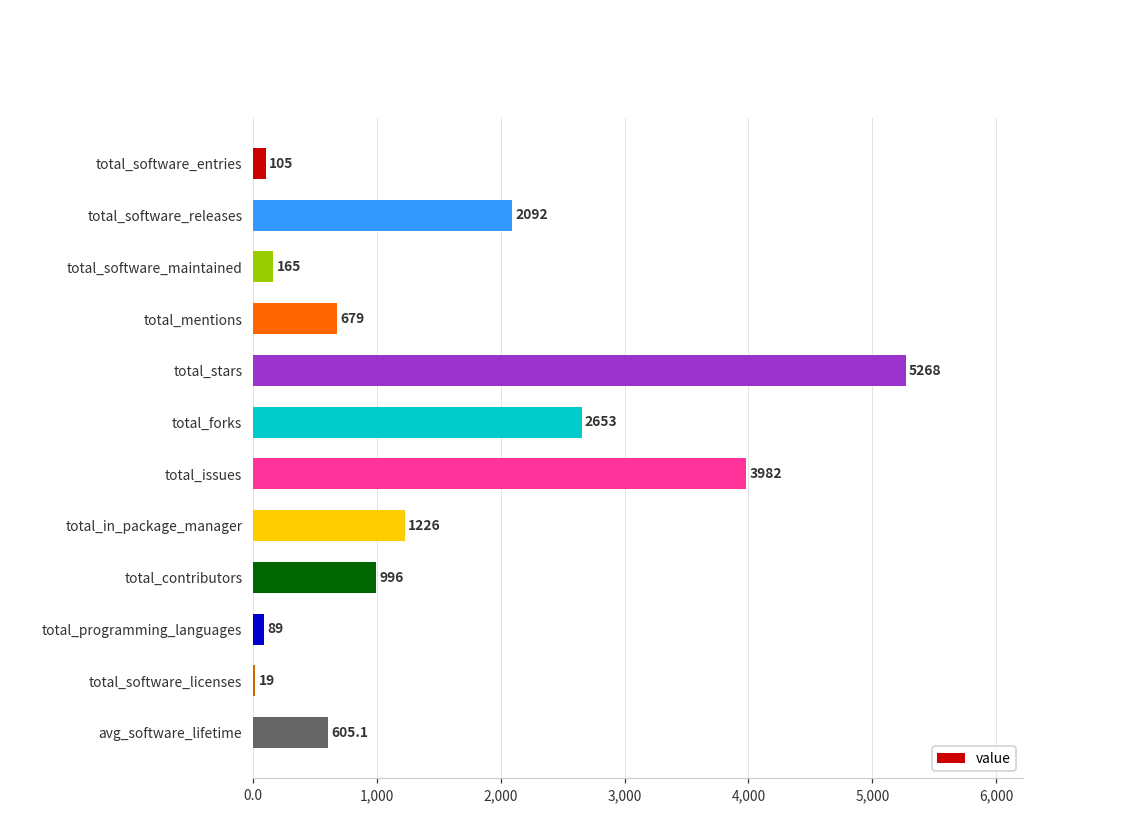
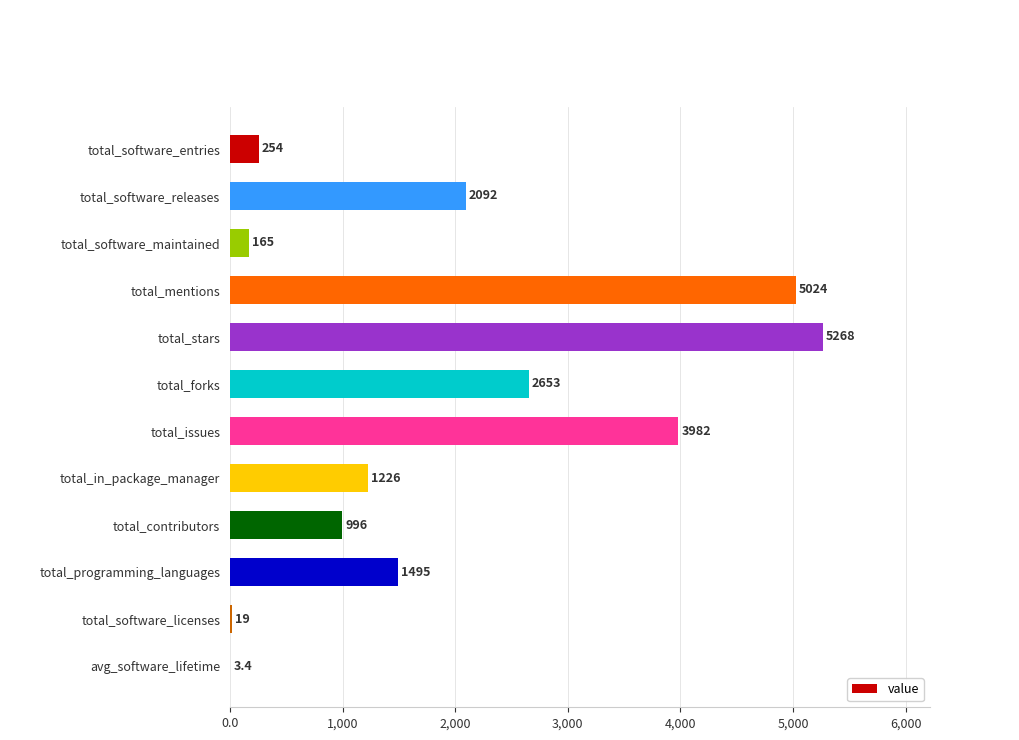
  {
-   "total_software_entries": 105,
+   "total_software_entries": 254,
    "total_software_releases": 2092,
    "total_software_maintained": 165,
-   "total_mentions": 679,
+   "total_mentions": 5024,
    "total_stars": 5268,
    "total_forks": 2653,
    "total_issues": 3982,
    "total_in_package_manager": 1226,
    "total_contributors": 996,
-   "total_programming_languages": 89,
+   "total_programming_languages": 1495,
    "total_software_licenses": 19,
-   "avg_software_lifetime": 605.1
+   "avg_software_lifetime": 3.4
  }
